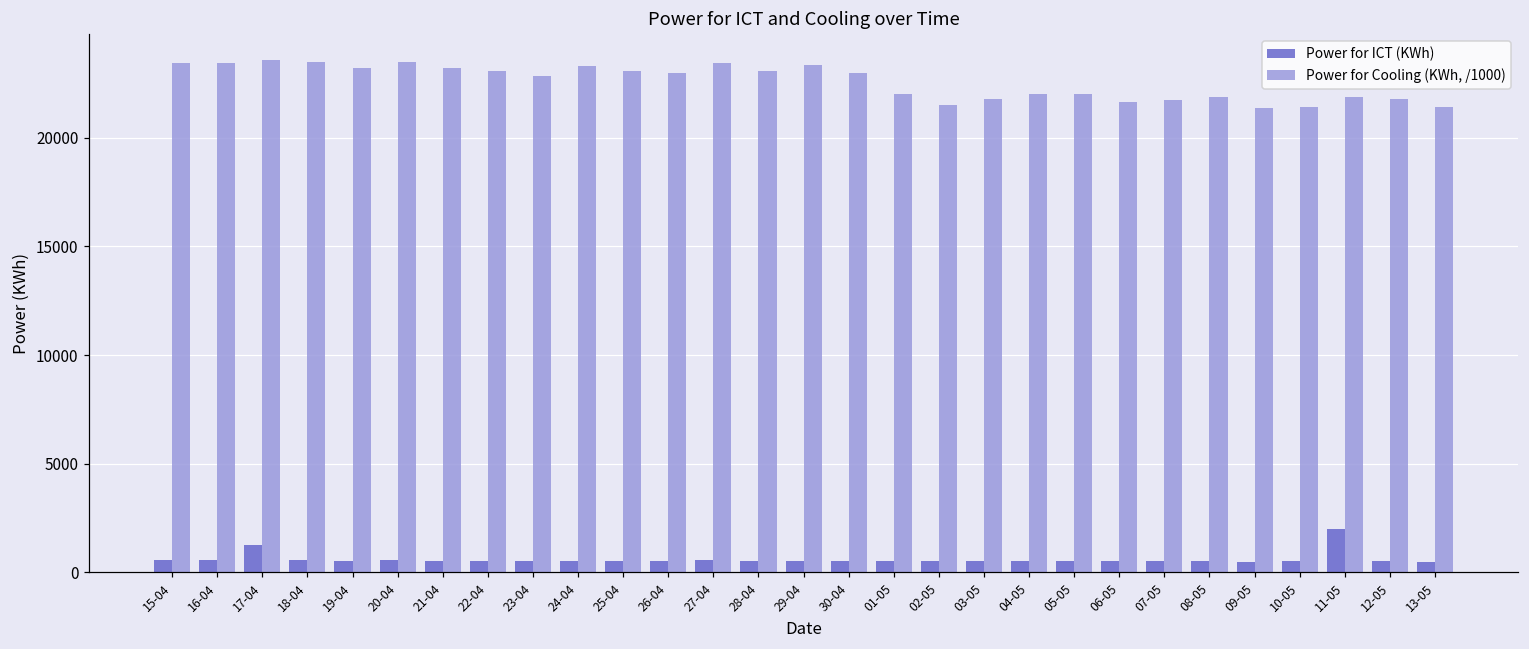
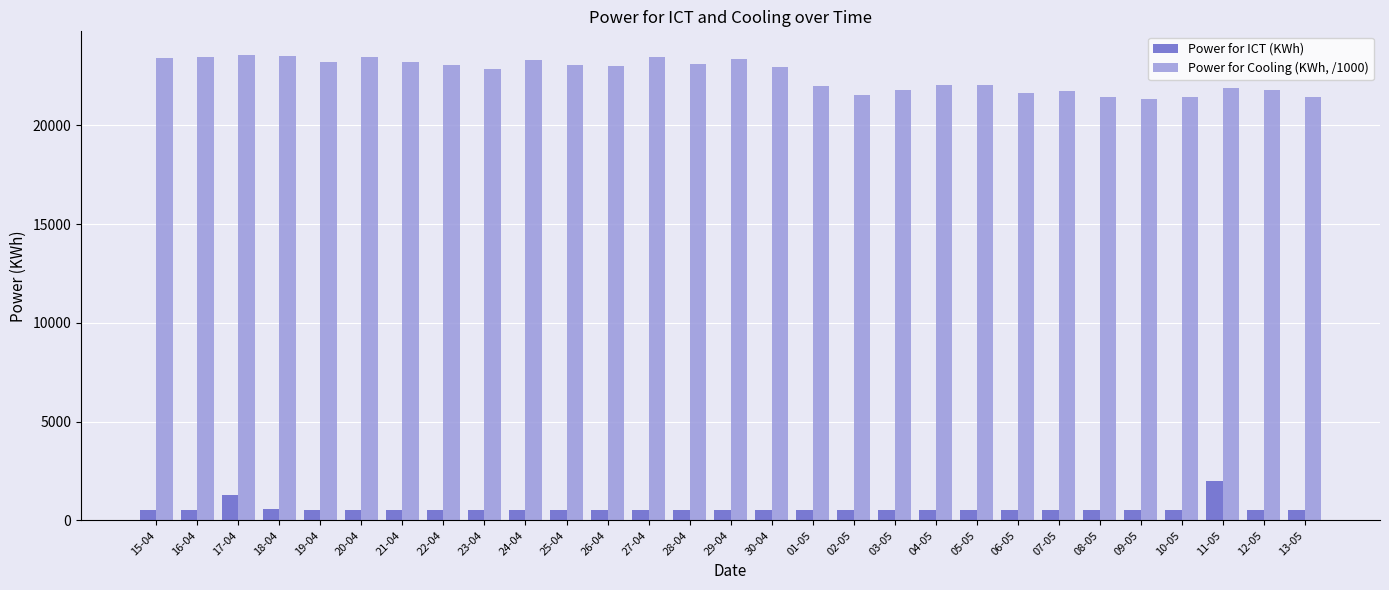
  {
    "Power for ICT (KWh)": {
      "15-04": 500,
      "16-04": 500,
      "17-04": 1300,
      "18-04": 500,
      "19-04": 500,
      "20-04": 500,
      "21-04": 500,
      "22-04": 500,
      "23-04": 500,
      "24-04": 500,
      "25-04": 500,
      "26-04": 500,
      "27-04": 500,
      "28-04": 500,
      "29-04": 500,
      "30-04": 500,
      "01-05": 500,
      "02-05": 500,
      "03-05": 500,
      "04-05": 500,
      "05-05": 500,
      "06-05": 500,
      "07-05": 500,
      "08-05": 500,
      "09-05": 500,
      "10-05": 500,
      "11-05": 2000,
      "12-05": 500,
      "13-05": 500
    },
    "Power for Cooling (KWh, /1000)": {
      "15-04": 23400,
      "16-04": 23500,
      "17-04": 23600,
      "18-04": 23500,
      "19-04": 23200,
      "20-04": 23500,
      "21-04": 23200,
      "22-04": 23100,
      "23-04": 22900,
      "24-04": 23300,
      "25-04": 23100,
      "26-04": 23000,
      "27-04": 23500,
      "28-04": 23100,
      "29-04": 23300,
      "30-04": 23000,
      "01-05": 22000,
      "02-05": 21500,
      "03-05": 21800,
      "04-05": 22000,
      "05-05": 22000,
      "06-05": 21600,
      "07-05": 21800,
-     "08-05": 21900,
+     "08-05": 21400,
      "09-05": 21400,
      "10-05": 21400,
      "11-05": 21900,
      "12-05": 21800,
      "13-05": 21400
    }
  }
